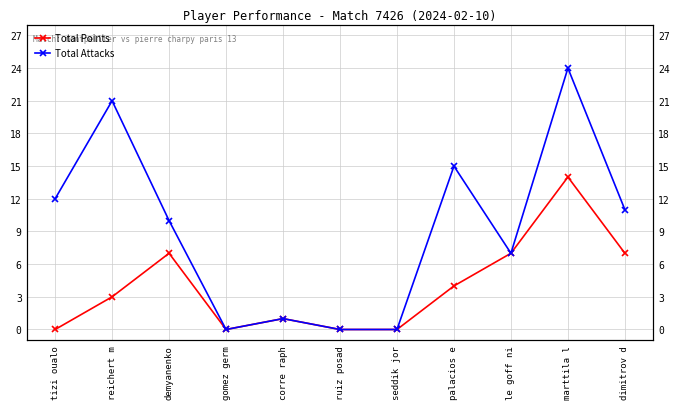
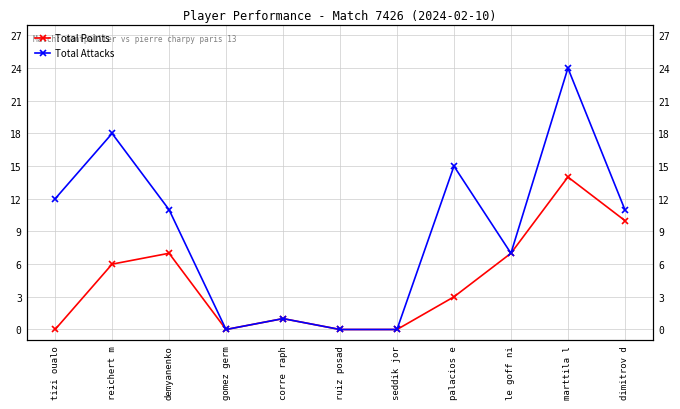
  {
    "Total Points": {
      "tizi oualo": 0,
-     "reichert m": 3,
+     "reichert m": 6,
      "demyanenko": 7,
-     "palacios e": 4,
+     "palacios e": 3,
      "marttila l": 14,
-     "dimitrov d": 7
+     "dimitrov d": 10
    },
    "Total Attacks": {
      "tizi oualo": 12,
-     "reichert m": 21,
-     "demyanenko": 10,
+     "reichert m": 18,
+     "demyanenko": 11,
      "palacios e": 15,
      "marttila l": 24,
      "dimitrov d": 11
    }
  }
